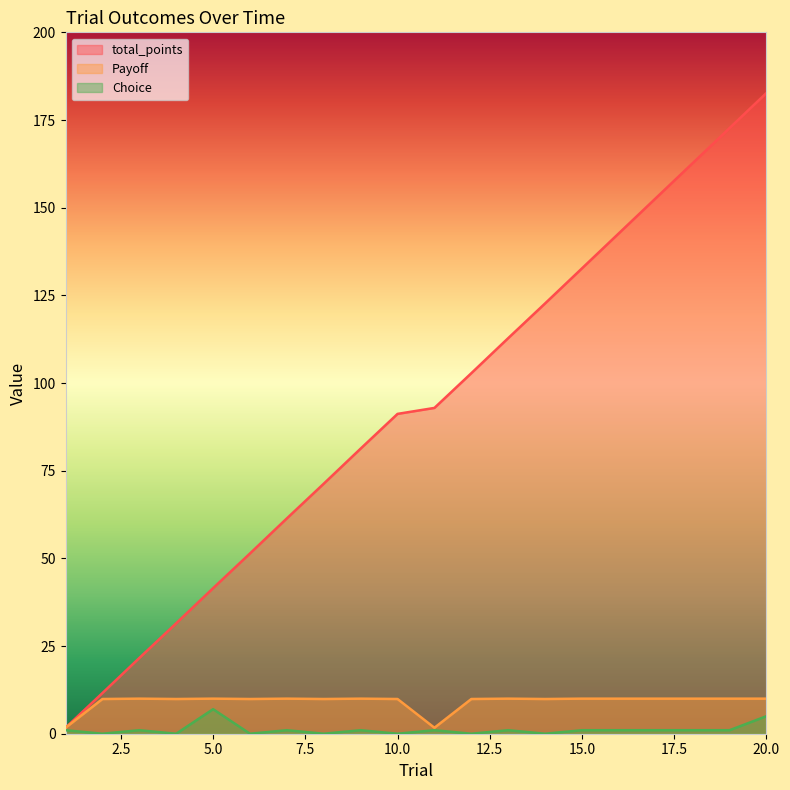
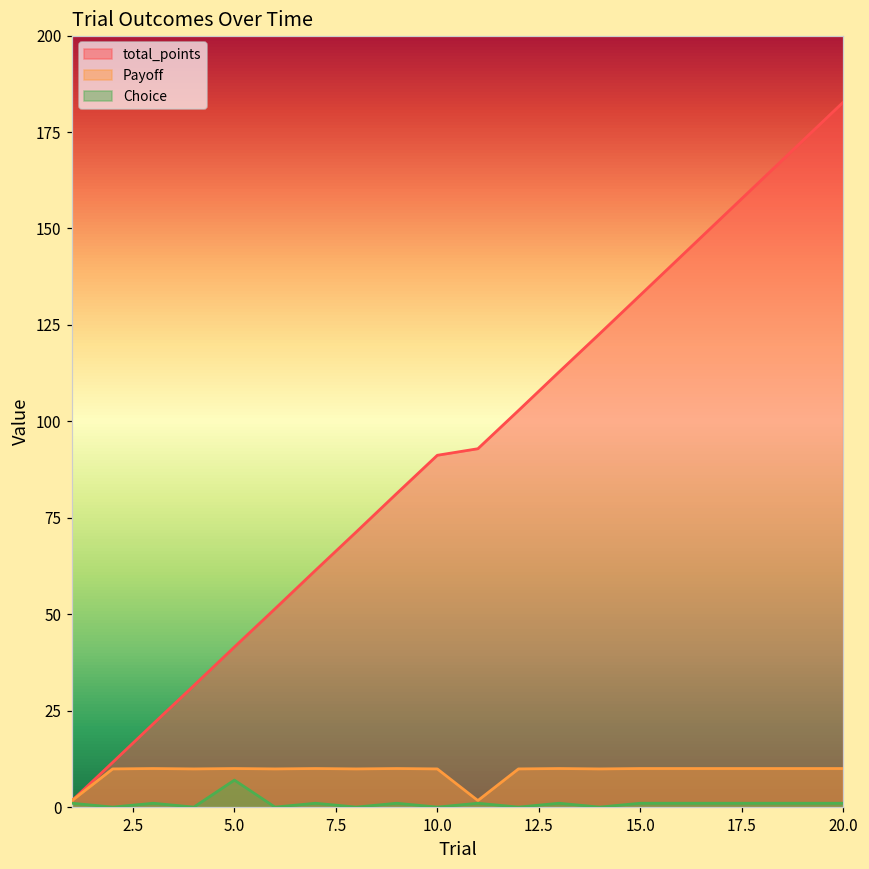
  {
    "Choice": {
      "5.0": 7,
      "10.0": 0,
      "15.0": 1,
-     "20.0": 5
+     "20.0": 1
    }
  }
